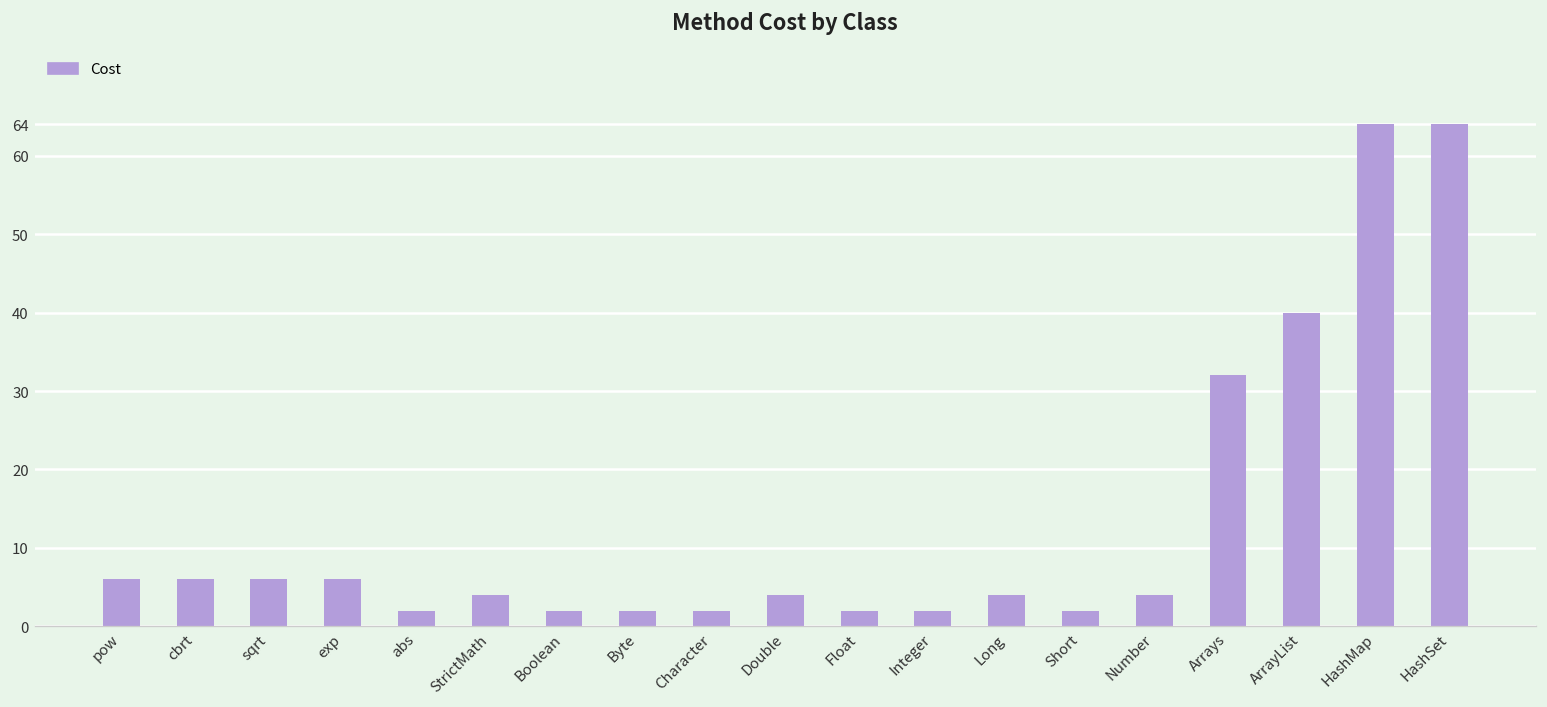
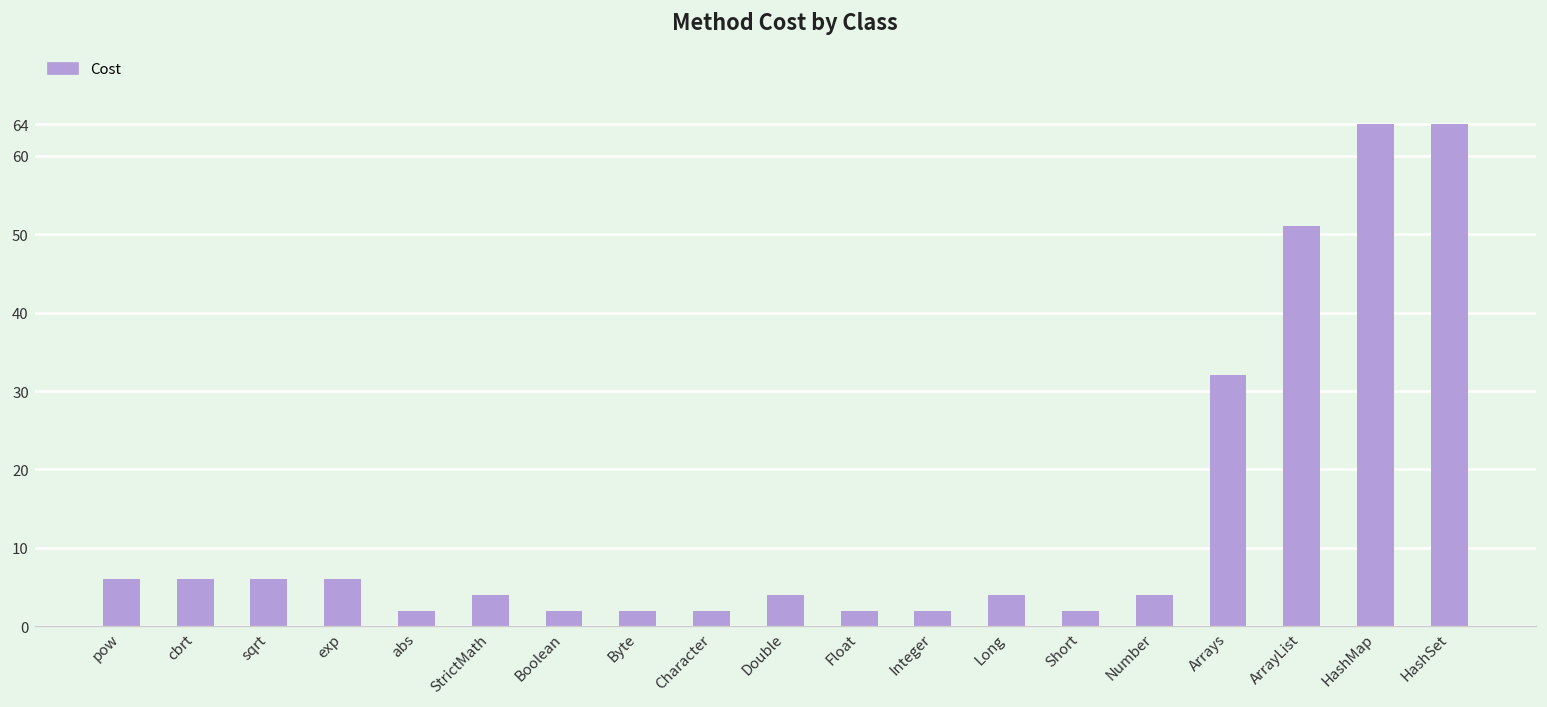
  {
    "pow": 6,
    "cbrt": 6,
    "sqrt": 6,
    "exp": 6,
    "abs": 2,
    "StrictMath": 4,
    "Boolean": 2,
    "Byte": 2,
    "Character": 2,
    "Double": 4,
    "Float": 2,
    "Integer": 2,
    "Long": 4,
    "Short": 2,
    "Number": 4,
    "Arrays": 32,
-   "ArrayList": 40,
+   "ArrayList": 51,
    "HashMap": 64,
    "HashSet": 64
  }
